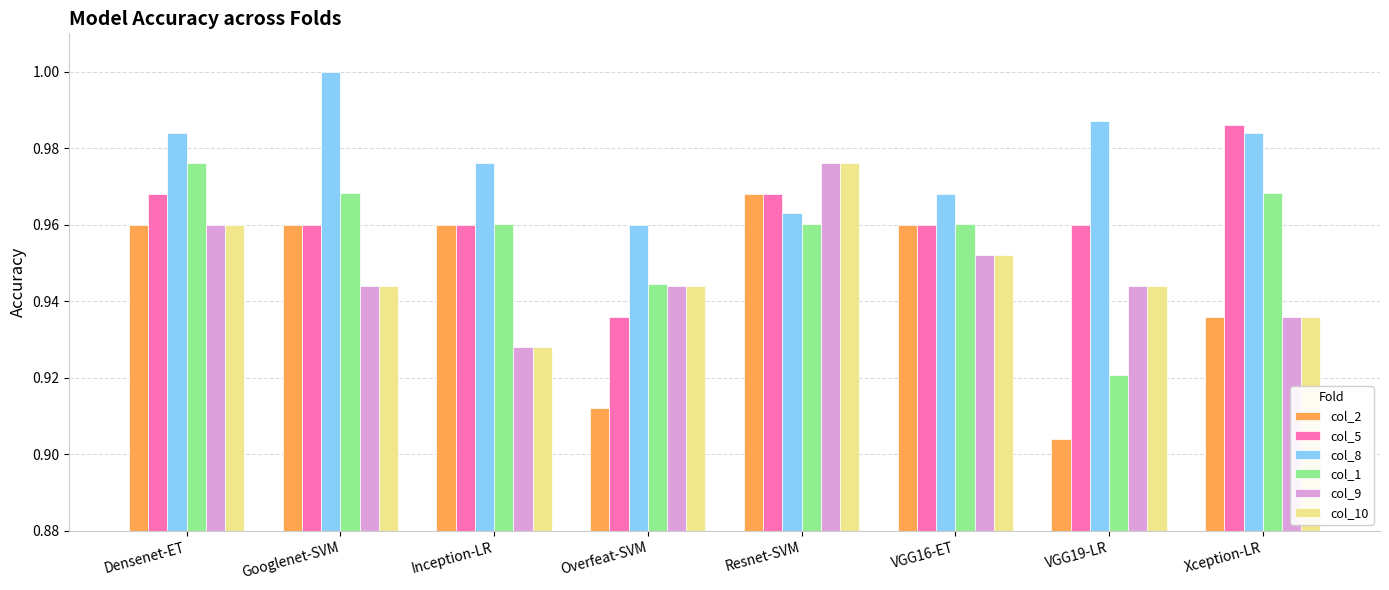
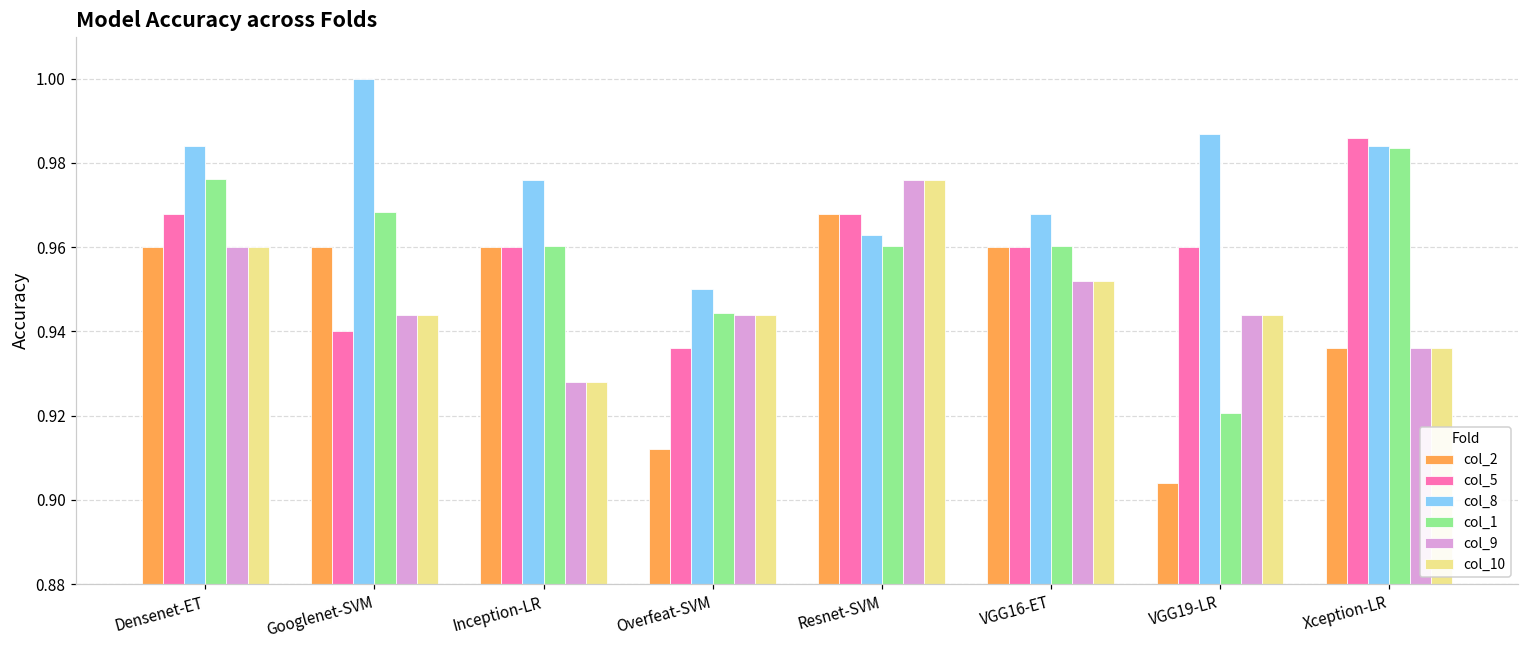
  {
    "col_2": {
      "Densenet-ET": 0.960,
      "Googlenet-SVM": 0.960,
      "Inception-LR": 0.960,
      "Overfeat-SVM": 0.912,
      "Resnet-SVM": 0.968,
      "VGG16-ET": 0.960,
      "VGG19-LR": 0.904,
      "Xception-LR": 0.936
    },
    "col_5": {
      "Densenet-ET": 0.968,
-     "Googlenet-SVM": 0.96,
+     "Googlenet-SVM": 0.94,
      "Inception-LR": 0.96,
      "Overfeat-SVM": 0.936,
      "Resnet-SVM": 0.968,
      "VGG16-ET": 0.96,
      "VGG19-LR": 0.96,
      "Xception-LR": 0.986
    },
    "col_8": {
      "Densenet-ET": 0.984,
      "Googlenet-SVM": 1.00,
      "Inception-LR": 0.976,
-     "Overfeat-SVM": 0.96,
+     "Overfeat-SVM": 0.95,
      "Resnet-SVM": 0.963,
      "VGG16-ET": 0.968,
      "VGG19-LR": 0.987,
      "Xception-LR": 0.984
    },
    "col_1": {
      "Densenet-ET": 0.976,
      "Googlenet-SVM": 0.968,
      "Inception-LR": 0.960,
      "Overfeat-SVM": 0.944,
      "Resnet-SVM": 0.960,
      "VGG16-ET": 0.960,
      "VGG19-LR": 0.921,
-     "Xception-LR": 0.968
+     "Xception-LR": 0.984
    },
    "col_9": {
      "Densenet-ET": 0.960,
      "Googlenet-SVM": 0.944,
      "Inception-LR": 0.928,
      "Overfeat-SVM": 0.944,
      "Resnet-SVM": 0.976,
      "VGG16-ET": 0.952,
      "VGG19-LR": 0.944,
      "Xception-LR": 0.936
    },
    "col_10": {
      "Densenet-ET": 0.960,
      "Googlenet-SVM": 0.944,
      "Inception-LR": 0.928,
      "Overfeat-SVM": 0.944,
      "Resnet-SVM": 0.976,
      "VGG16-ET": 0.952,
      "VGG19-LR": 0.944,
      "Xception-LR": 0.936
    }
  }
